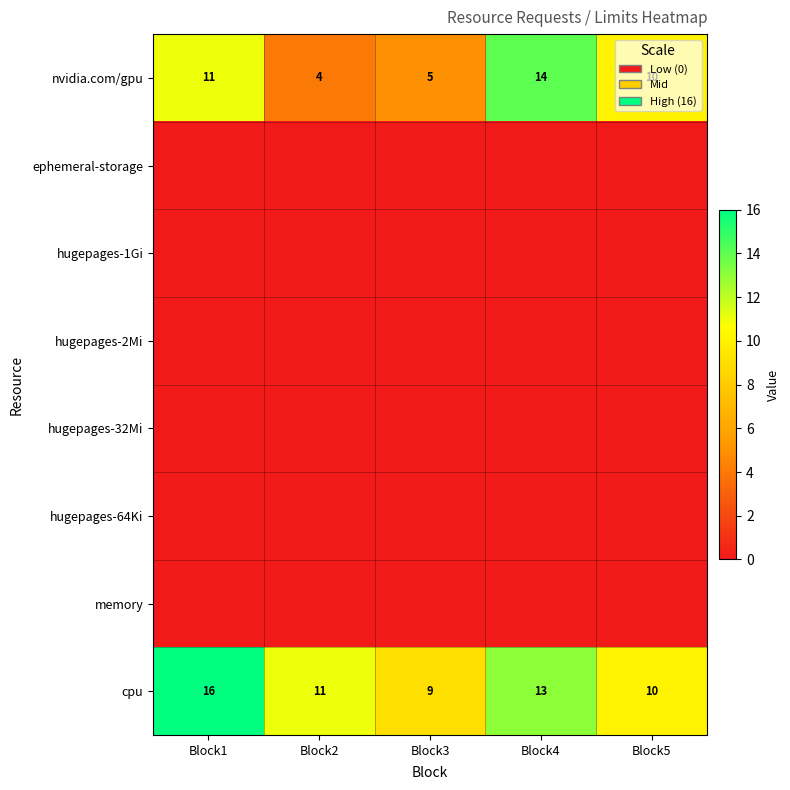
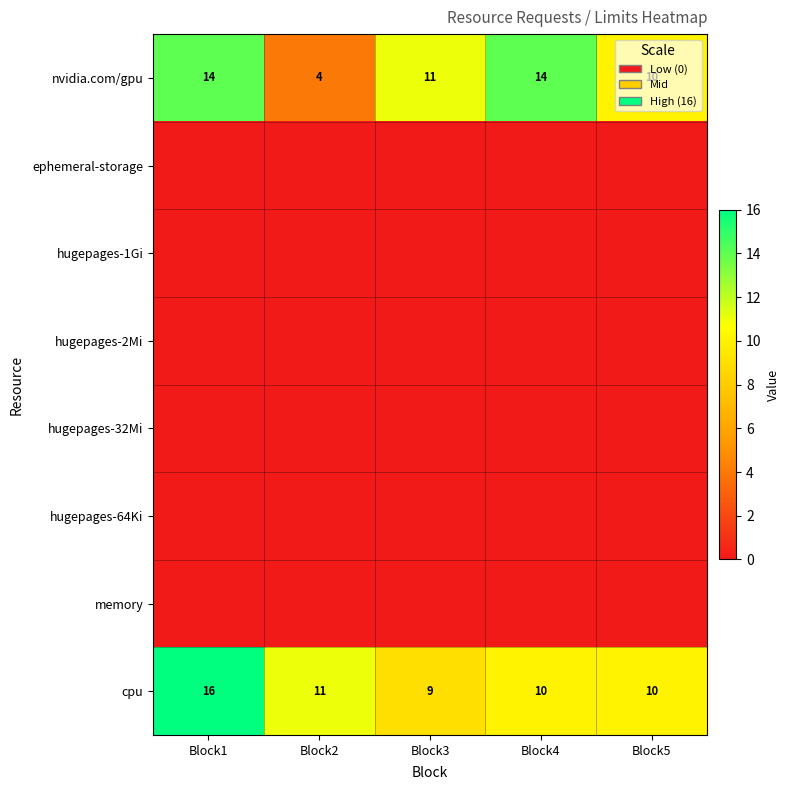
  {
    "nvidia.com/gpu": {
-     "Block1": 11,
+     "Block1": 14,
      "Block2": 4,
-     "Block3": 5,
+     "Block3": 11,
      "Block4": 14
    },
    "cpu": {
      "Block1": 16,
      "Block2": 11,
      "Block3": 9,
-     "Block4": 13,
+     "Block4": 10,
      "Block5": 10
    }
  }
